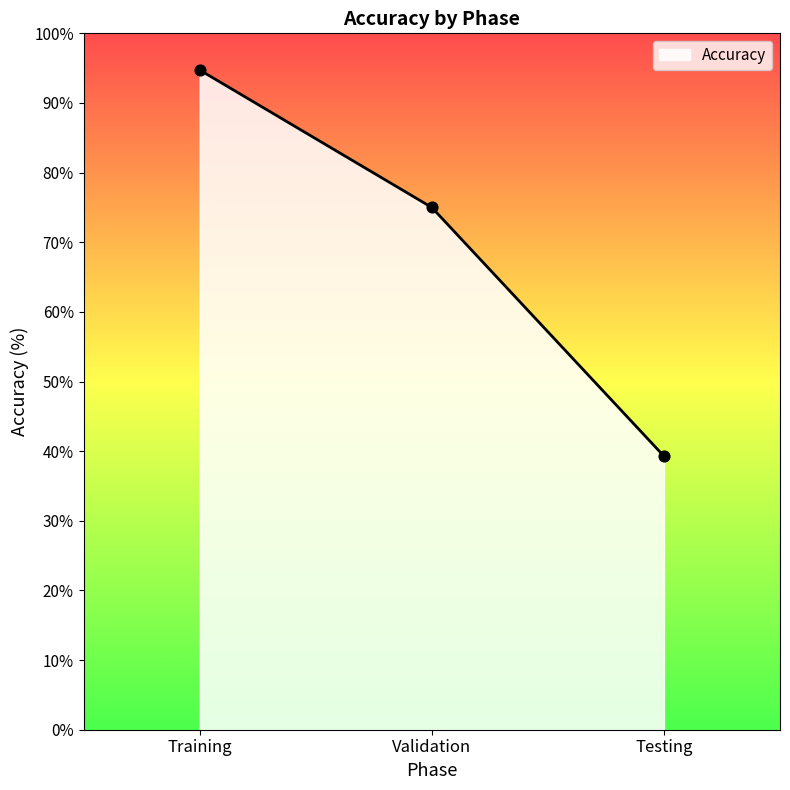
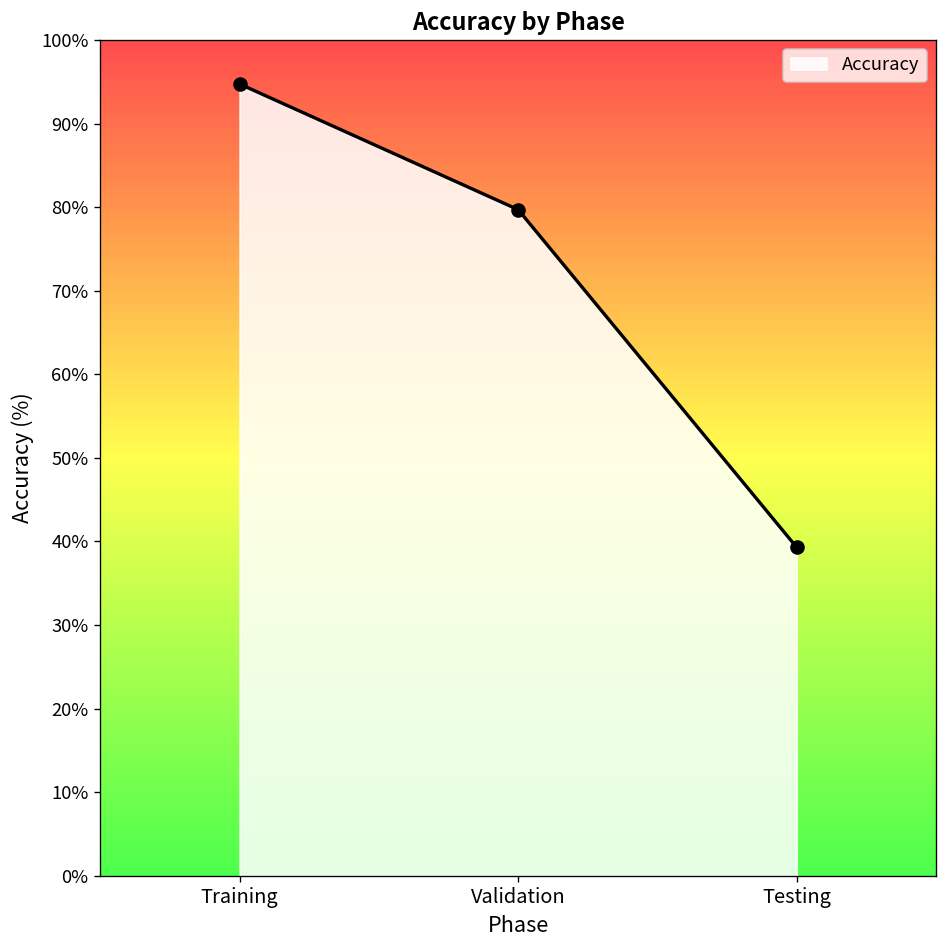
  {
    "Training": "95%",
-   "Validation": "75%",
+   "Validation": "80%",
    "Testing": "39%"
  }
